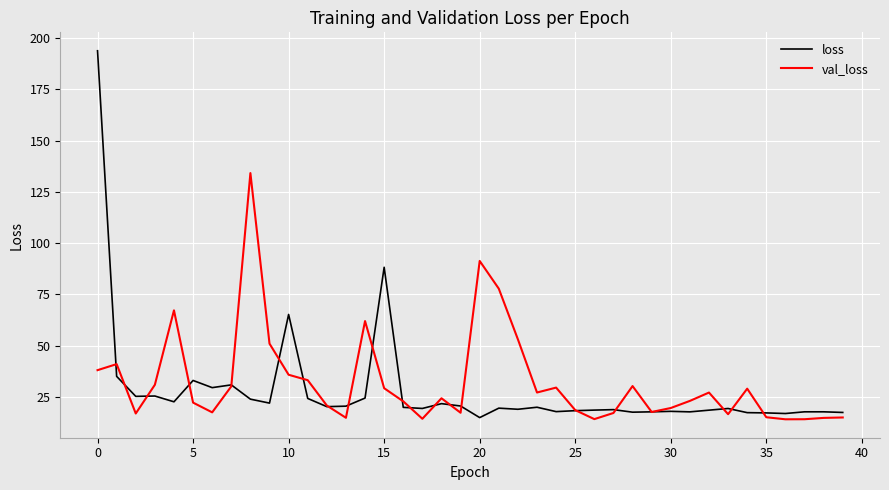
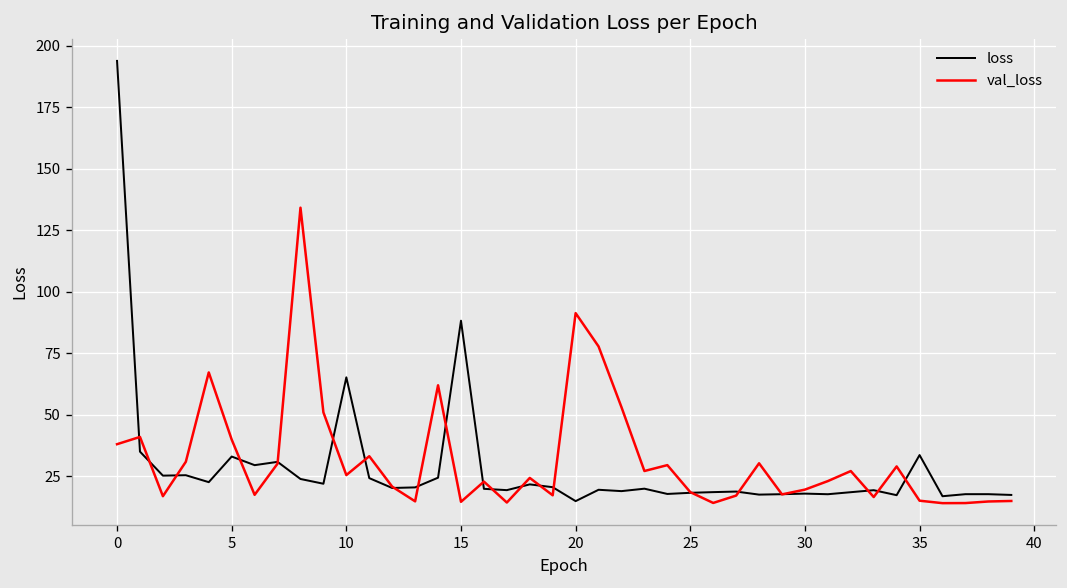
  {
    "loss": {
      "0": 194,
      "5": 33,
      "10": 65,
      "15": 88,
      "20": 15,
      "30": 18,
-     "35": 17
+     "35": 34
    },
    "val_loss": {
      "0": 38,
-     "5": 22,
-     "10": 36,
-     "15": 29,
+     "5": 40,
+     "10": 25,
+     "15": 15,
      "20": 91,
      "30": 20,
      "35": 15
    }
  }
